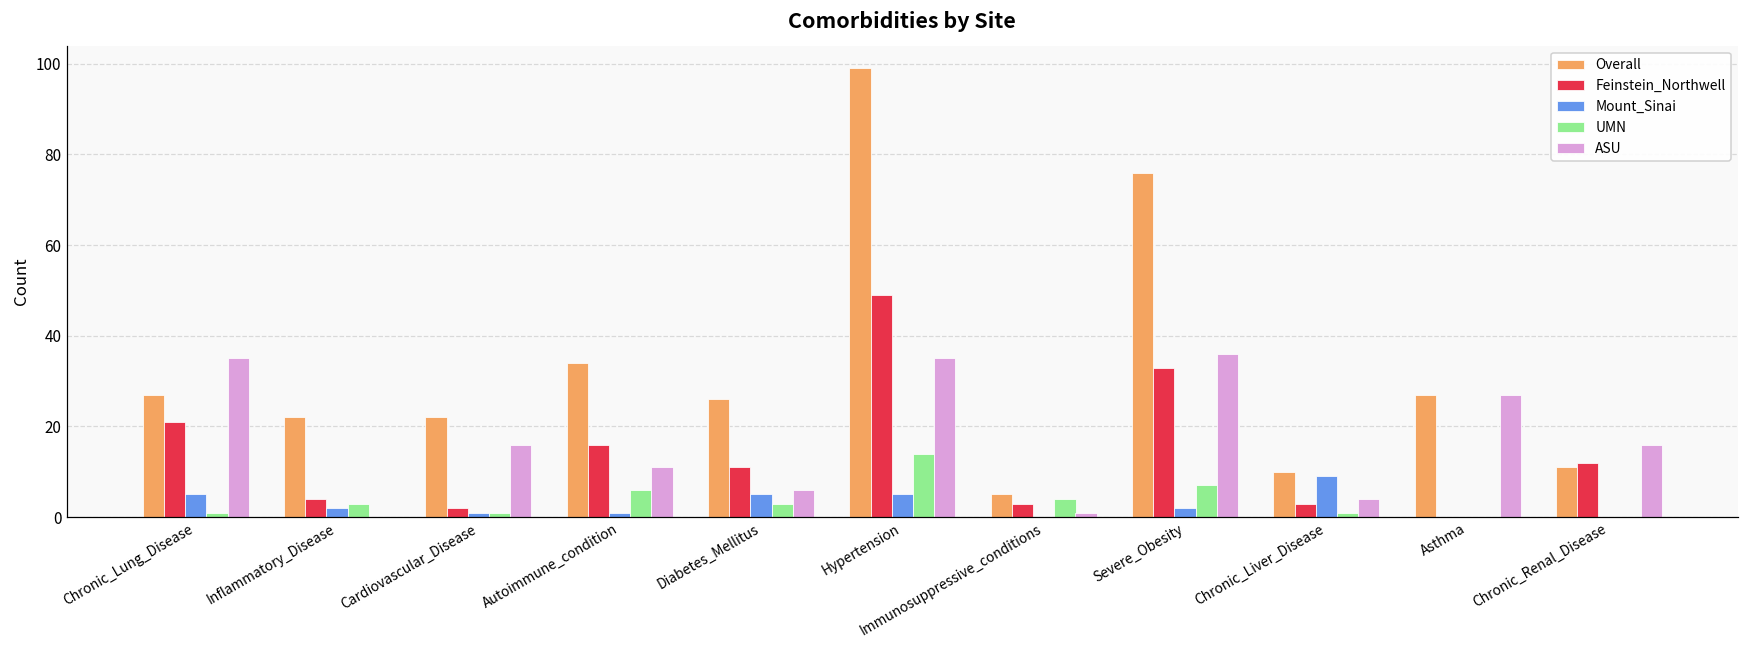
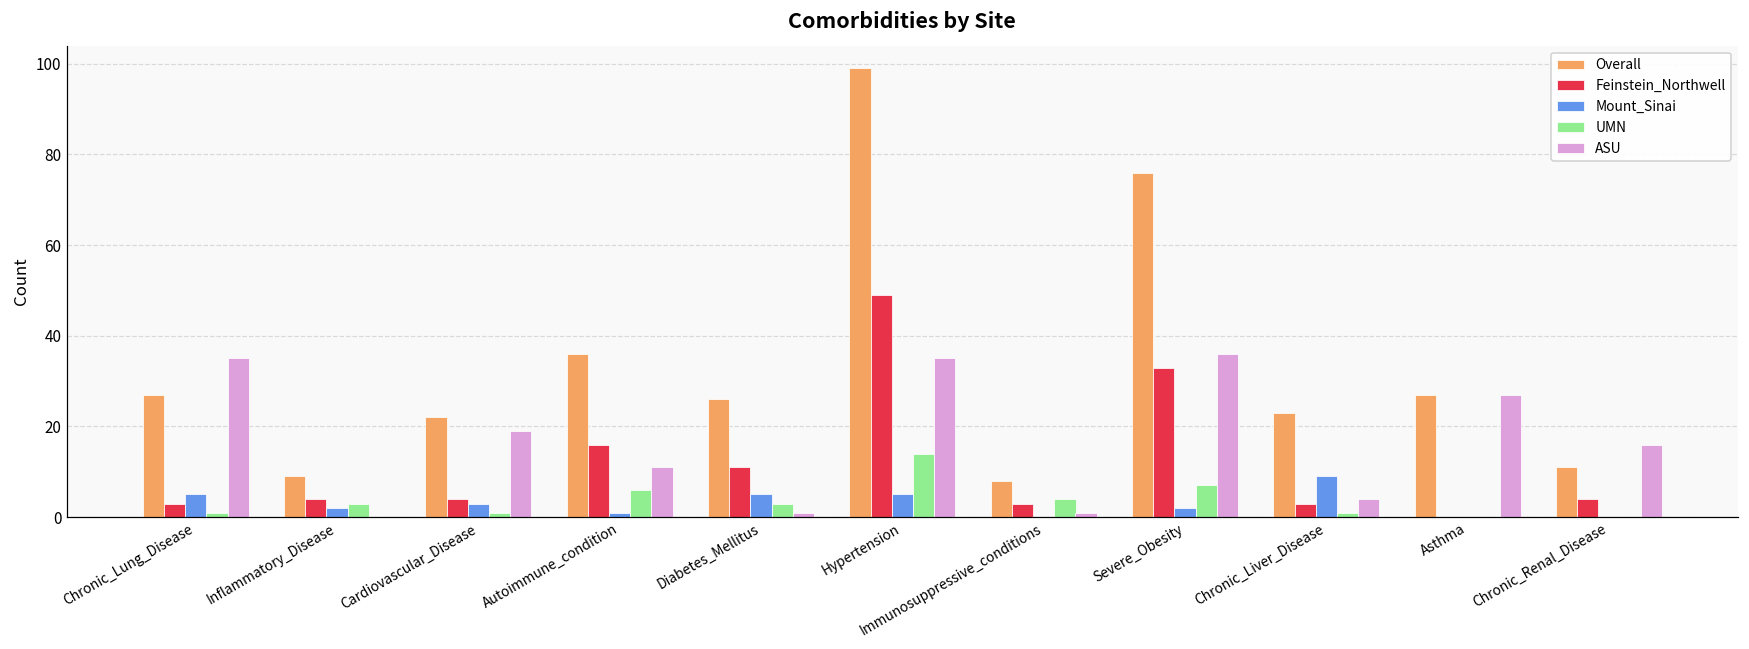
  {
    "Overall": {
      "Chronic_Lung_Disease": 27,
-     "Inflammatory_Disease": 22,
+     "Inflammatory_Disease": 9,
      "Cardiovascular_Disease": 22,
-     "Autoimmune_condition": 34,
+     "Autoimmune_condition": 36,
      "Diabetes_Mellitus": 26,
      "Hypertension": 99,
-     "Immunosuppressive_conditions": 5,
+     "Immunosuppressive_conditions": 8,
      "Severe_Obesity": 76,
-     "Chronic_Liver_Disease": 10,
+     "Chronic_Liver_Disease": 23,
      "Asthma": 27,
      "Chronic_Renal_Disease": 11
    },
    "Feinstein_Northwell": {
-     "Chronic_Lung_Disease": 21,
+     "Chronic_Lung_Disease": 3,
      "Inflammatory_Disease": 4,
-     "Cardiovascular_Disease": 2,
+     "Cardiovascular_Disease": 4,
      "Autoimmune_condition": 16,
      "Diabetes_Mellitus": 11,
      "Hypertension": 49,
      "Immunosuppressive_conditions": 3,
      "Severe_Obesity": 33,
      "Chronic_Liver_Disease": 3,
      "Asthma": 0,
-     "Chronic_Renal_Disease": 12
+     "Chronic_Renal_Disease": 4
    },
    "Mount_Sinai": {
      "Chronic_Lung_Disease": 5,
      "Inflammatory_Disease": 2,
-     "Cardiovascular_Disease": 1,
+     "Cardiovascular_Disease": 3,
      "Autoimmune_condition": 1,
      "Diabetes_Mellitus": 5,
      "Hypertension": 5,
      "Immunosuppressive_conditions": 0,
      "Severe_Obesity": 2,
      "Chronic_Liver_Disease": 9,
      "Asthma": 0,
      "Chronic_Renal_Disease": 0
    },
    "UMN": {
      "Chronic_Lung_Disease": 1,
      "Inflammatory_Disease": 3,
      "Cardiovascular_Disease": 1,
      "Autoimmune_condition": 6,
      "Diabetes_Mellitus": 3,
      "Hypertension": 14,
      "Immunosuppressive_conditions": 4,
      "Severe_Obesity": 7,
      "Chronic_Liver_Disease": 1,
      "Asthma": 0,
      "Chronic_Renal_Disease": 0
    },
    "ASU": {
      "Chronic_Lung_Disease": 35,
      "Inflammatory_Disease": 0,
-     "Cardiovascular_Disease": 16,
+     "Cardiovascular_Disease": 19,
      "Autoimmune_condition": 11,
-     "Diabetes_Mellitus": 6,
+     "Diabetes_Mellitus": 1,
      "Hypertension": 35,
      "Immunosuppressive_conditions": 1,
      "Severe_Obesity": 36,
      "Chronic_Liver_Disease": 4,
      "Asthma": 27,
      "Chronic_Renal_Disease": 16
    }
  }
